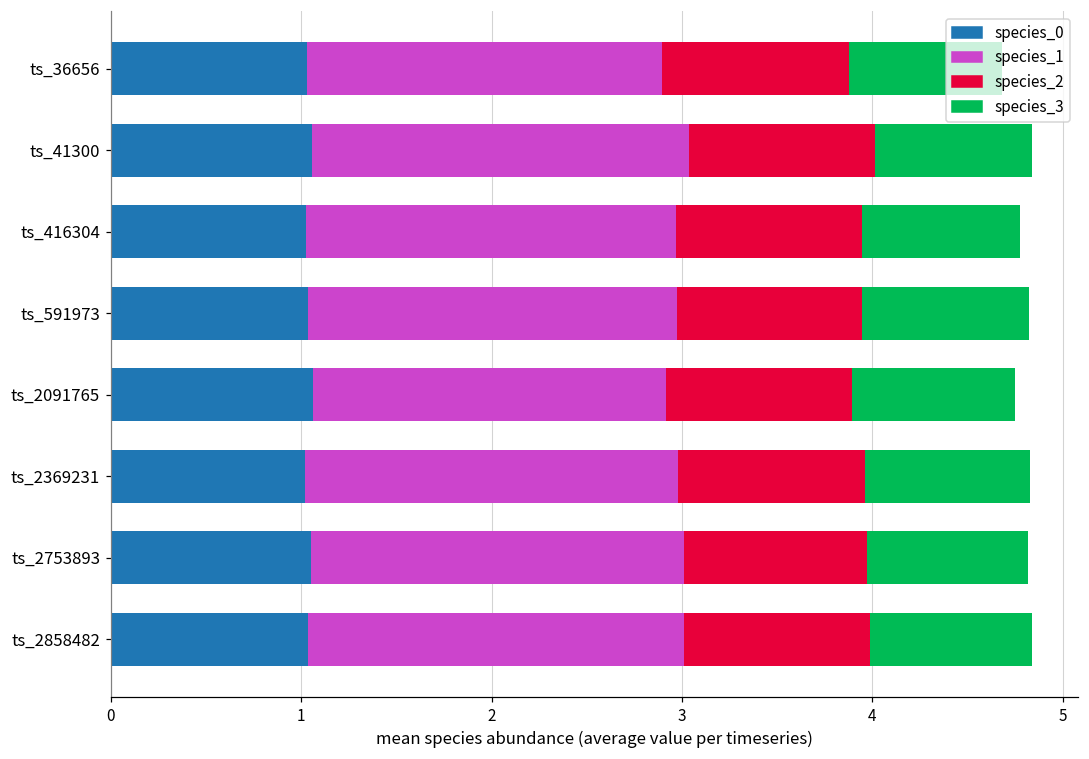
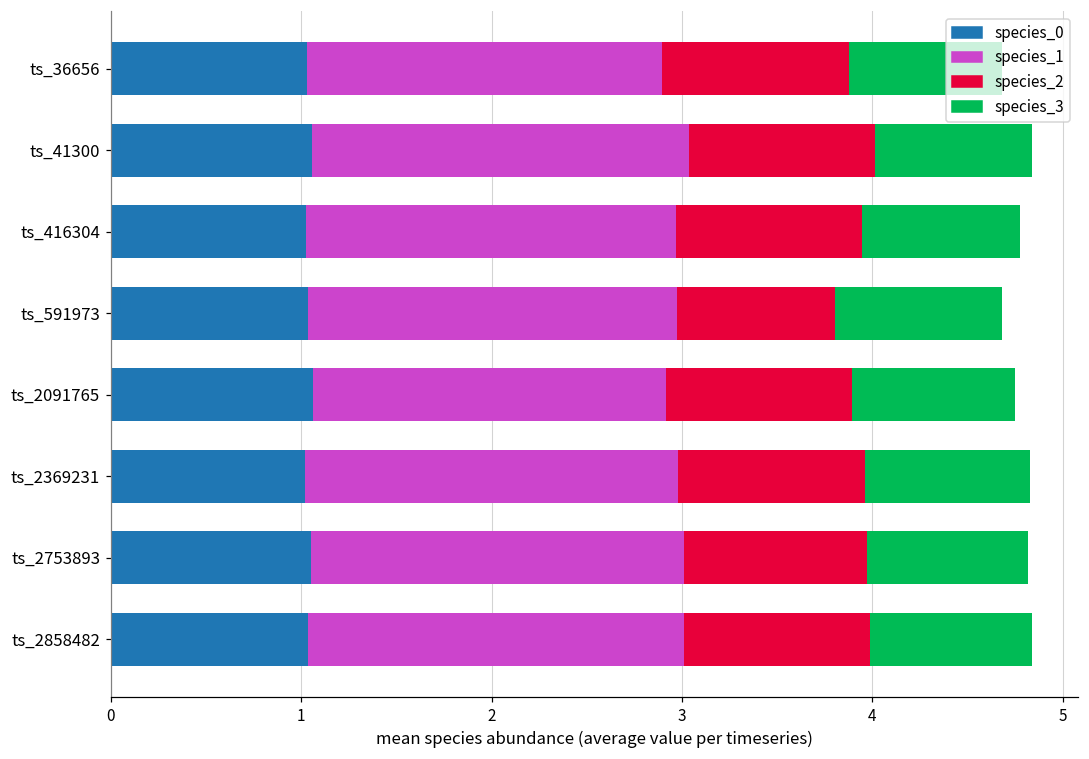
  {
    "species_0": {
      "ts_36656": 1.03,
      "ts_41300": 1.05,
      "ts_416304": 1.02,
      "ts_591973": 1.04,
      "ts_2091765": 1.06,
      "ts_2369231": 1.02,
      "ts_2753893": 1.05,
      "ts_2858482": 1.03
    },
    "species_1": {
      "ts_36656": 1.87,
      "ts_41300": 1.98,
      "ts_416304": 1.95,
      "ts_591973": 1.94,
      "ts_2091765": 1.86,
      "ts_2369231": 1.96,
      "ts_2753893": 1.96,
      "ts_2858482": 1.98
    },
    "species_2": {
      "ts_36656": 0.98,
      "ts_41300": 0.98,
      "ts_416304": 0.98,
-     "ts_591973": 0.98,
+     "ts_591973": 0.83,
      "ts_2091765": 0.98,
      "ts_2369231": 0.98,
      "ts_2753893": 0.96,
      "ts_2858482": 0.98
    },
    "species_3": {
      "ts_41300": 0.82,
      "ts_416304": 0.83,
      "ts_591973": 0.88,
      "ts_2091765": 0.86,
      "ts_2369231": 0.87,
      "ts_2753893": 0.84,
      "ts_2858482": 0.85
    }
  }
